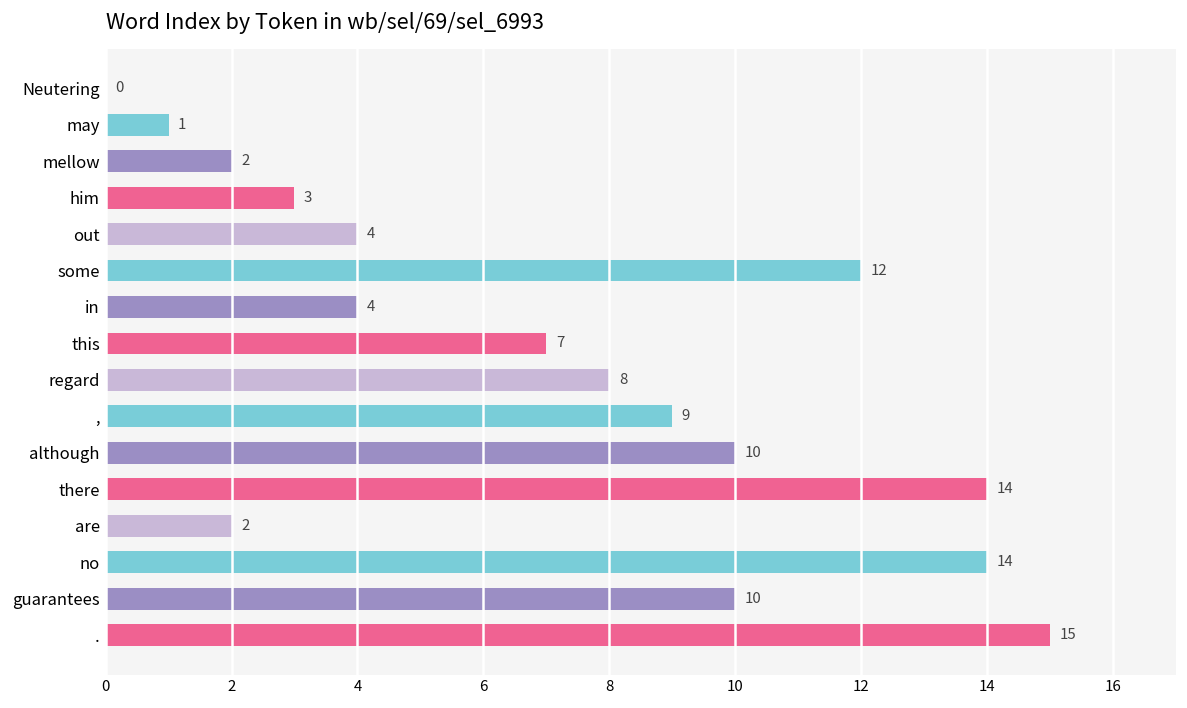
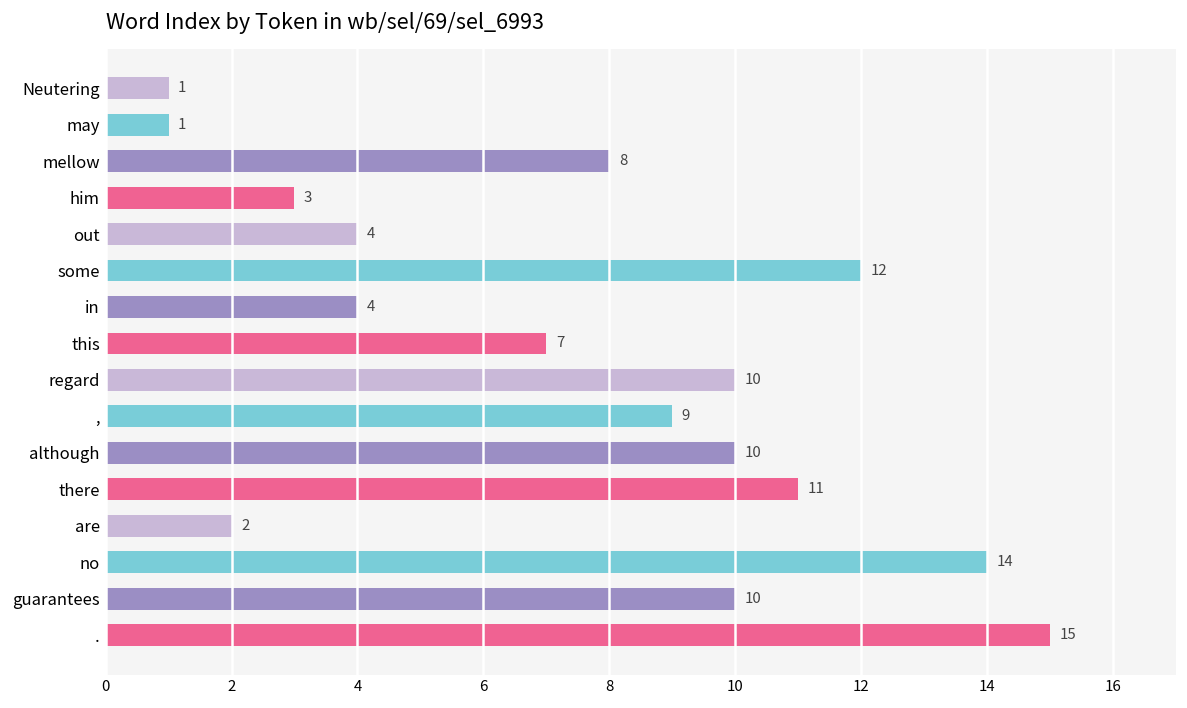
  {
-   "Neutering": 0,
+   "Neutering": 1,
    "may": 1,
-   "mellow": 2,
+   "mellow": 8,
    "him": 3,
    "out": 4,
    "some": 12,
    "in": 4,
    "this": 7,
-   "regard": 8,
+   "regard": 10,
    ",": 9,
    "although": 10,
-   "there": 14,
+   "there": 11,
    "are": 2,
    "no": 14,
    "guarantees": 10,
    ".": 15
  }
